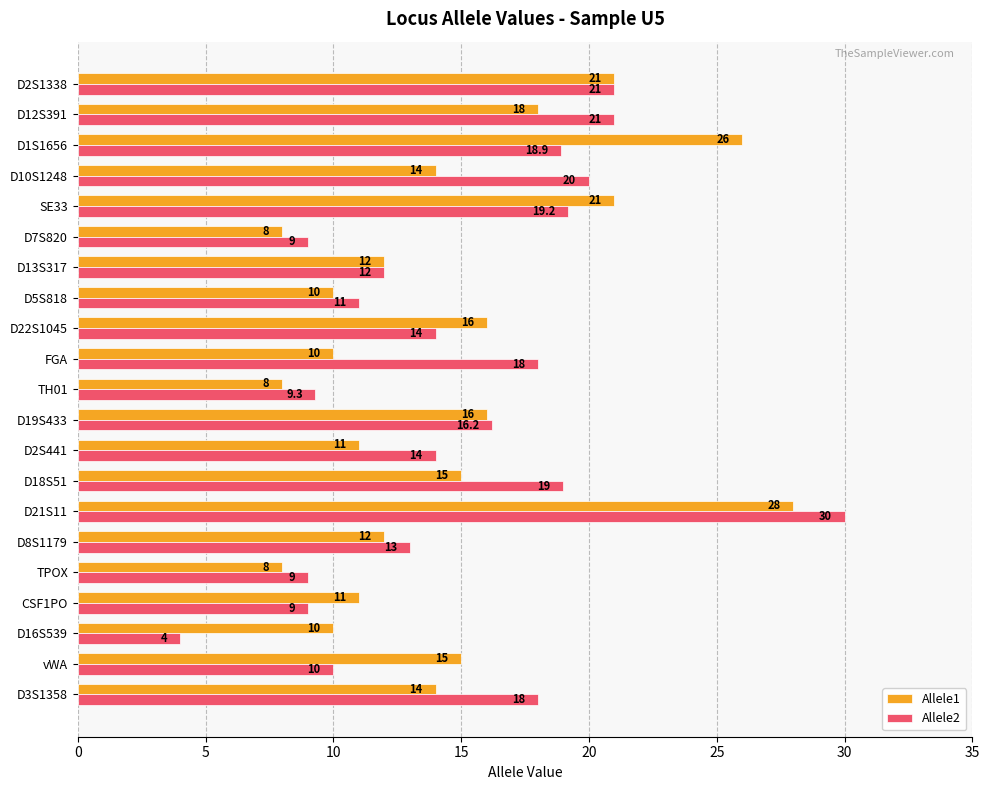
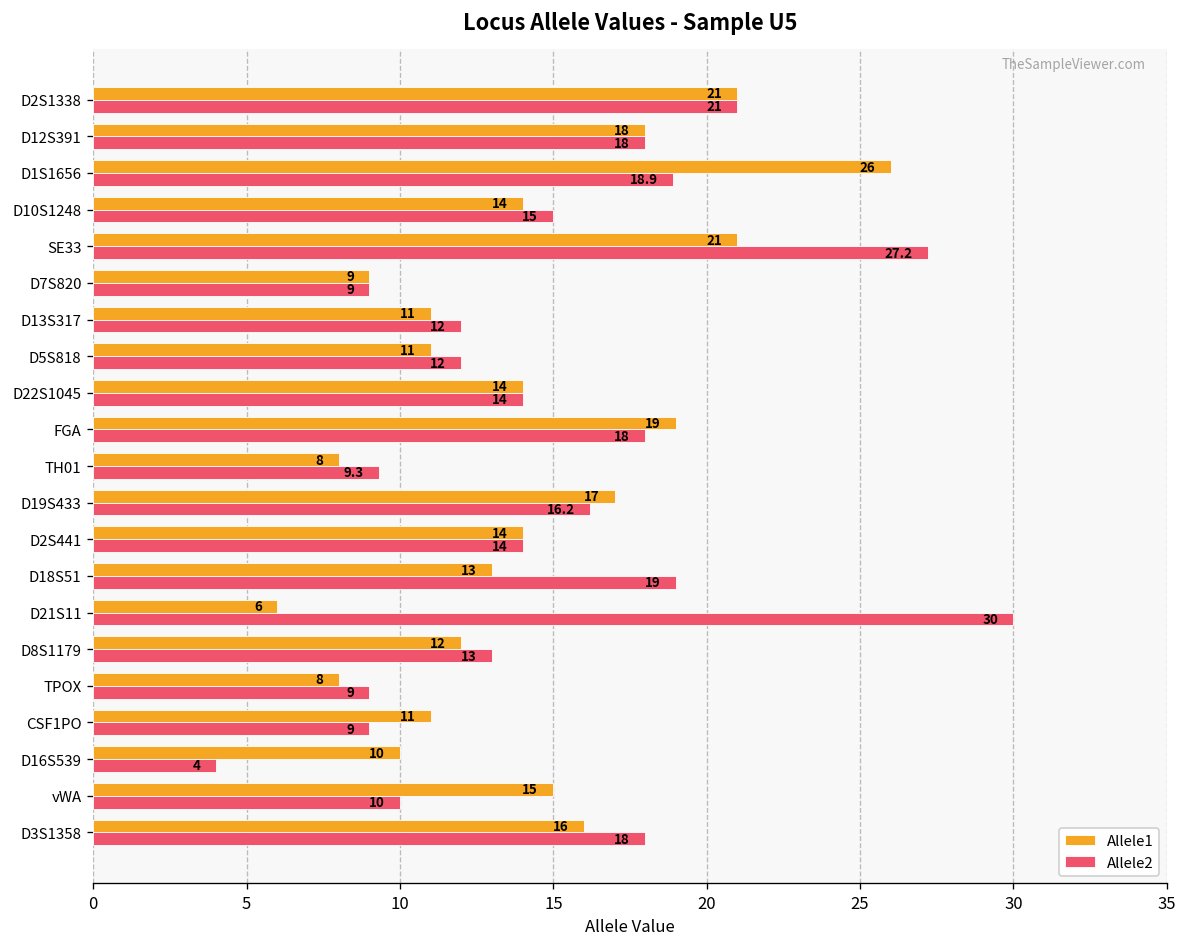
  {
    "Allele1": {
      "D1S1656": 26,
      "D10S1248": 14,
      "SE33": 21,
-     "D7S820": 8,
-     "D13S317": 12,
-     "D5S818": 10,
-     "D22S1045": 16,
-     "FGA": 10,
+     "D7S820": 9,
+     "D13S317": 11,
+     "D5S818": 11,
+     "D22S1045": 14,
+     "FGA": 19,
      "TH01": 8,
-     "D19S433": 16,
-     "D2S441": 11,
-     "D18S51": 15,
-     "D21S11": 28,
+     "D19S433": 17,
+     "D2S441": 14,
+     "D18S51": 13,
+     "D21S11": 6,
      "D8S1179": 12,
      "TPOX": 8,
      "CSF1PO": 11,
      "D16S539": 10,
      "vWA": 15,
-     "D3S1358": 14
+     "D3S1358": 16
    },
    "Allele2": {
-     "D12S391": 21,
+     "D12S391": 18,
      "D1S1656": 18.9,
-     "D10S1248": 20,
-     "SE33": 19.2,
+     "D10S1248": 15,
+     "SE33": 27.2,
      "D13S317": 12,
-     "D5S818": 11,
+     "D5S818": 12,
      "FGA": 18,
      "TH01": 9.3,
      "D19S433": 16.2,
      "D18S51": 19,
      "D21S11": 30,
      "D8S1179": 13,
      "TPOX": 9,
      "CSF1PO": 9,
      "D16S539": 4,
      "vWA": 10,
      "D3S1358": 18
    }
  }
